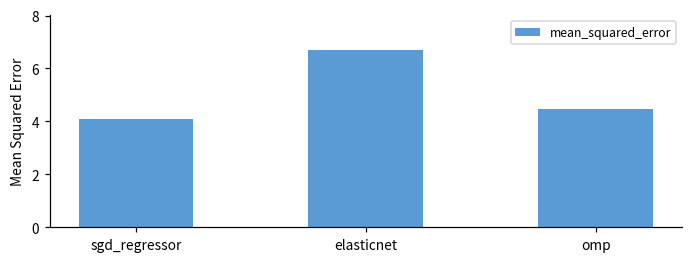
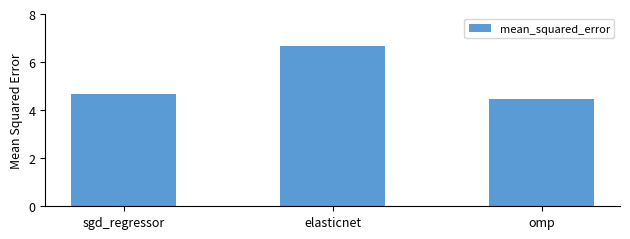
  {
-   "sgd_regressor": 4.1,
+   "sgd_regressor": 4.7,
    "elasticnet": 6.7,
    "omp": 4.5
  }
